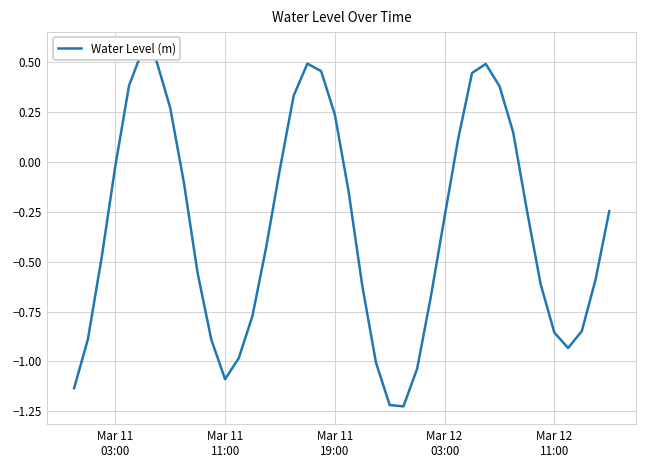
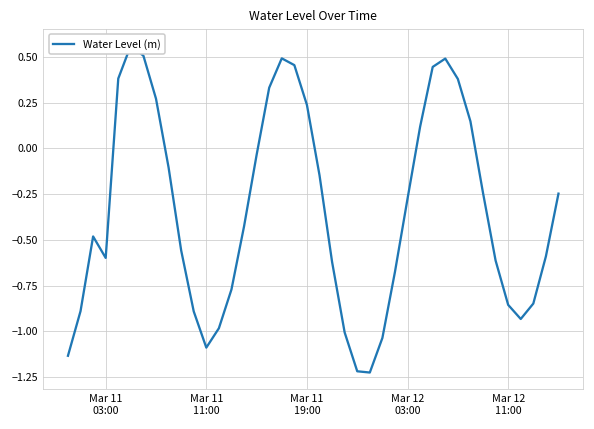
  {
-   "Mar 11 03:00": -0.02,
+   "Mar 11 03:00": -0.60,
    "Mar 11 11:00": -1.09,
    "Mar 11 19:00": 0.24,
    "Mar 12 03:00": -0.27,
    "Mar 12 11:00": -0.86
  }
